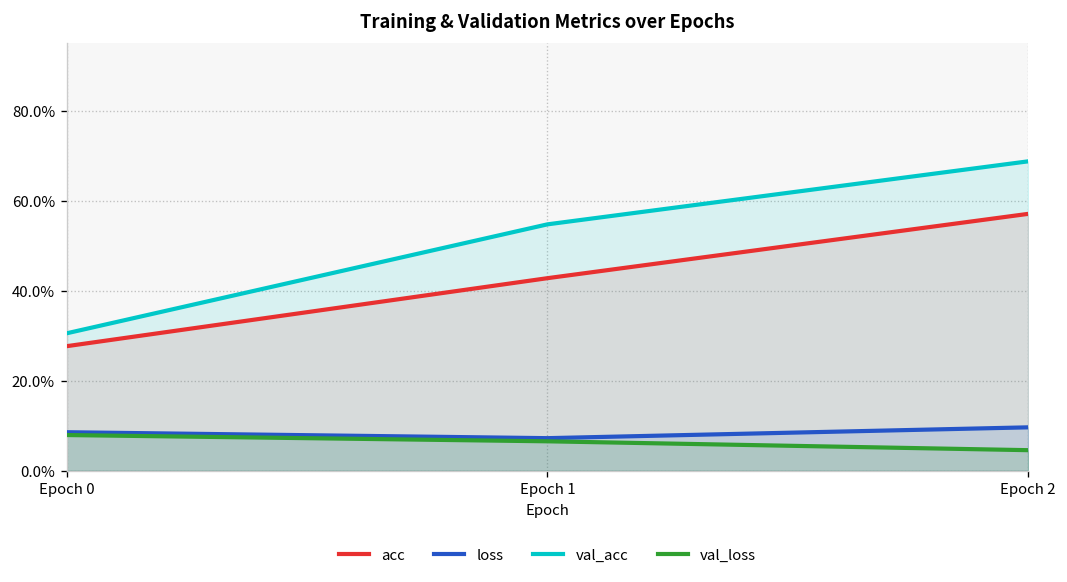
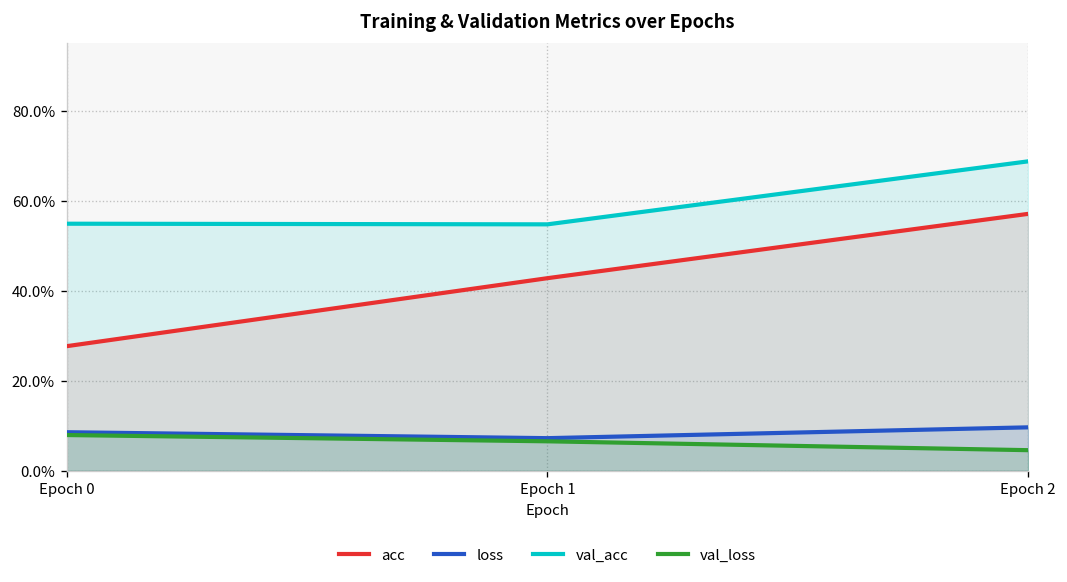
  {
    "acc": {
      "Epoch 0": "28%",
      "Epoch 1": "43%",
      "Epoch 2": "57%"
    },
    "loss": {
      "Epoch 1": "7%",
      "Epoch 2": "10%"
    },
    "val_acc": {
-     "Epoch 0": "31%",
+     "Epoch 0": "55%",
      "Epoch 1": "55%",
      "Epoch 2": "69%"
    },
    "val_loss": {
      "Epoch 1": "7%",
      "Epoch 2": "5%"
    }
  }
